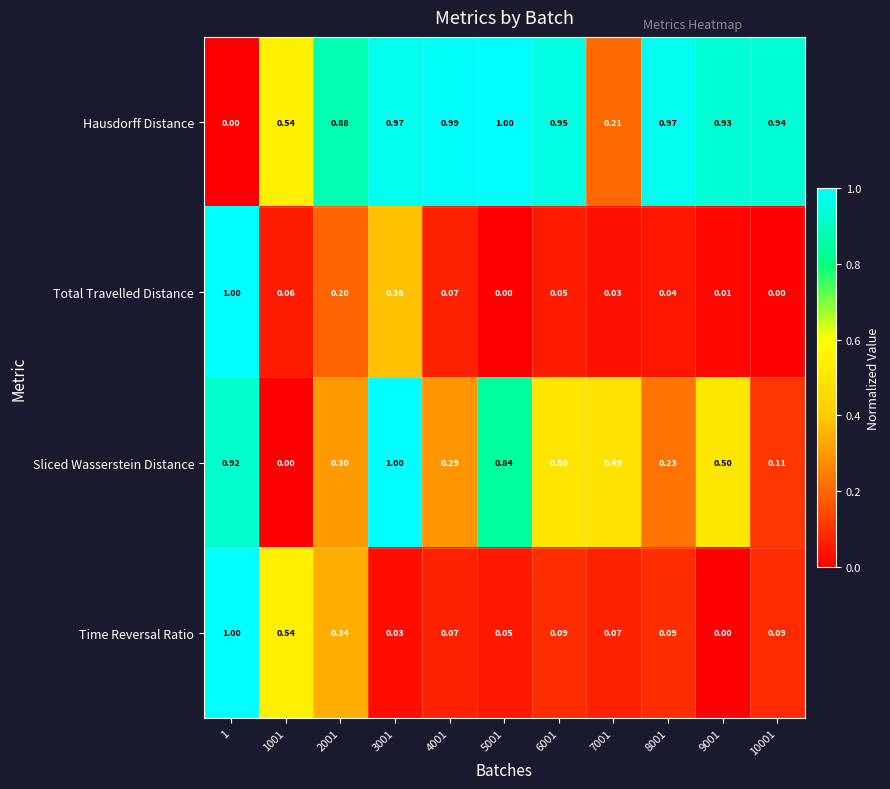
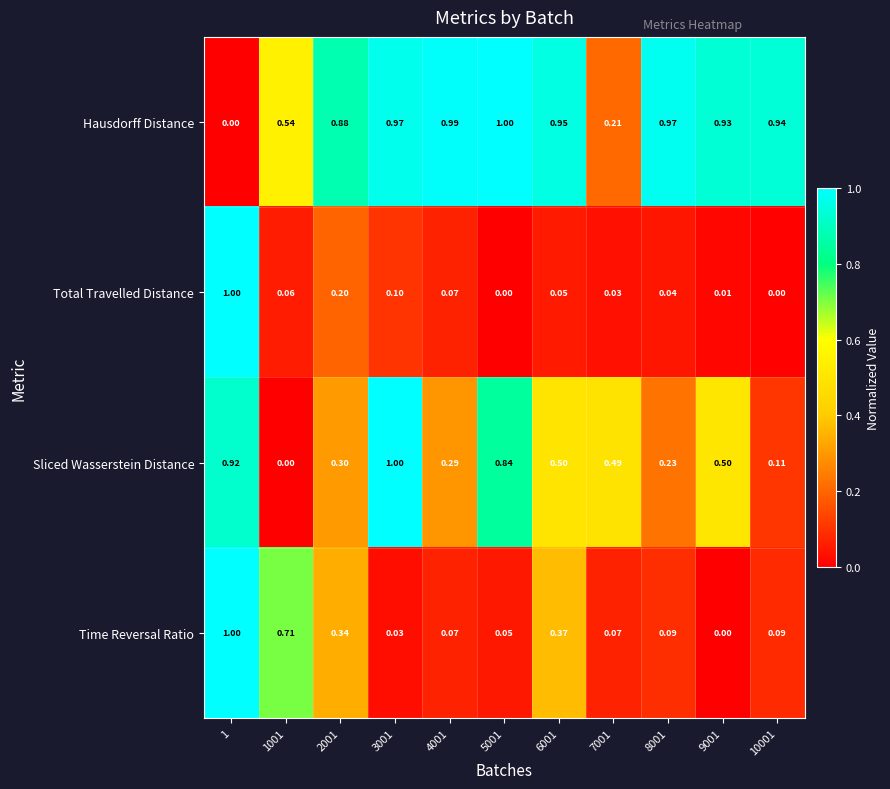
  {
    "Hausdorff Distance": {
      "1": 0.00,
      "1001": 0.54,
      "2001": 0.88,
      "3001": 0.97,
      "4001": 0.99,
      "5001": 1.00,
      "6001": 0.95,
      "7001": 0.21,
      "8001": 0.97,
      "9001": 0.93,
      "10001": 0.94
    },
    "Total Travelled Distance": {
      "1": 1.00,
      "1001": 0.06,
      "2001": 0.20,
-     "3001": 0.38,
+     "3001": 0.10,
      "4001": 0.07,
      "5001": 0.00,
      "6001": 0.05,
      "7001": 0.03,
      "8001": 0.04,
      "9001": 0.01,
      "10001": 0.00
    },
    "Sliced Wasserstein Distance": {
      "1": 0.92,
      "1001": 0.00,
      "2001": 0.30,
      "3001": 1.00,
      "4001": 0.29,
      "5001": 0.84,
      "6001": 0.50,
      "7001": 0.49,
      "8001": 0.23,
      "9001": 0.50,
      "10001": 0.11
    },
    "Time Reversal Ratio": {
      "1": 1.00,
-     "1001": 0.54,
+     "1001": 0.71,
      "2001": 0.34,
      "3001": 0.03,
      "4001": 0.07,
      "5001": 0.05,
-     "6001": 0.09,
+     "6001": 0.37,
      "7001": 0.07,
      "8001": 0.09,
      "9001": 0.00,
      "10001": 0.09
    }
  }
